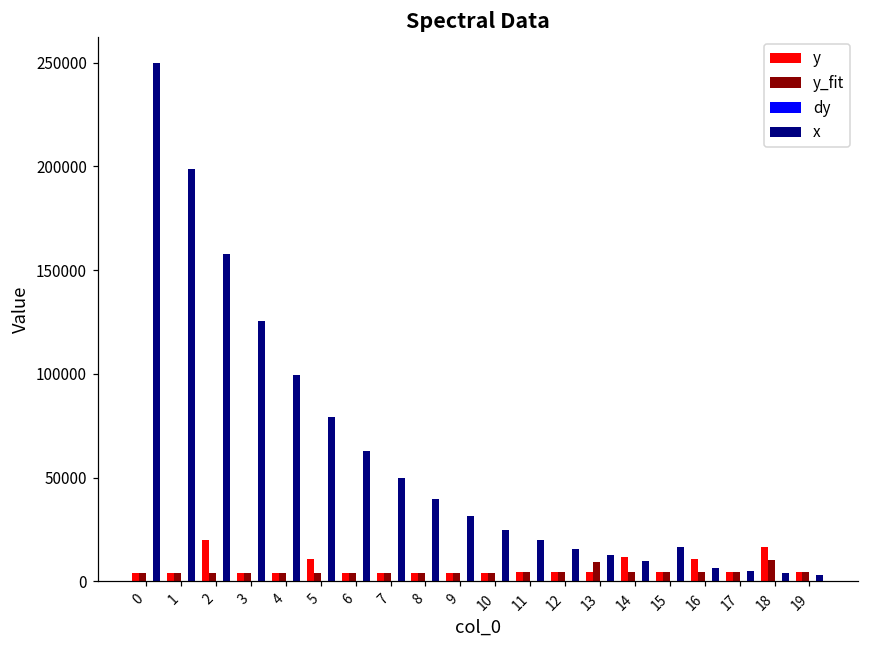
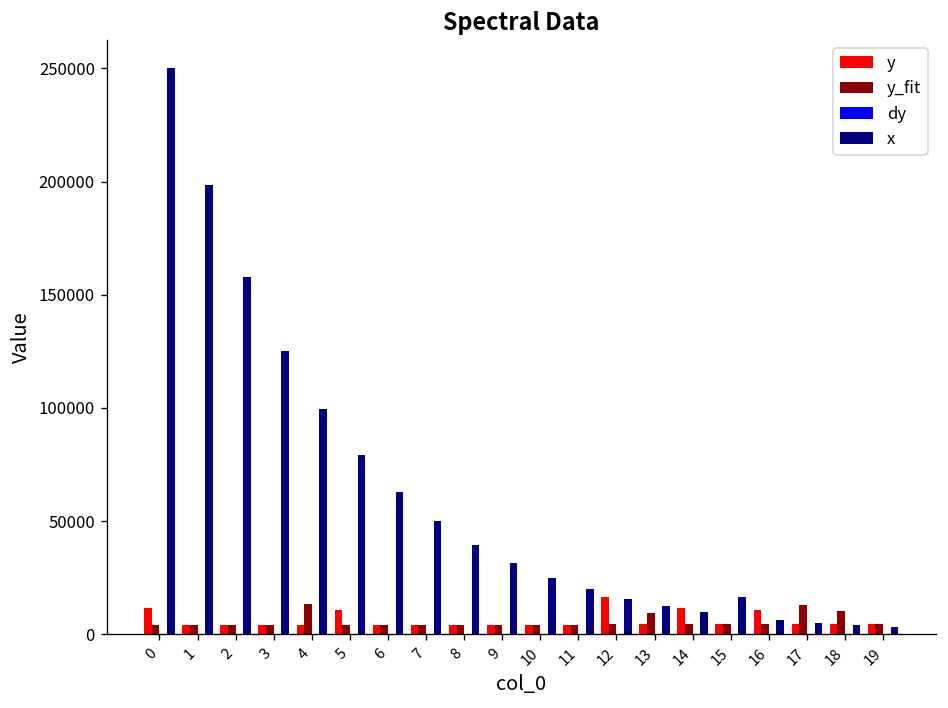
  {
    "y": {
-     "0": 4000,
+     "0": 12000,
      "1": 4000,
-     "2": 20000,
+     "2": 4000,
      "3": 4000,
      "4": 4000,
      "5": 11000,
      "6": 4000,
      "7": 4000,
      "8": 4000,
      "9": 4000,
      "10": 4000,
      "11": 4000,
-     "12": 4000,
+     "12": 16000,
      "13": 4000,
      "14": 12000,
      "15": 4000,
      "16": 11000,
      "17": 5000,
-     "18": 17000,
+     "18": 5000,
      "19": 5000
    },
    "y_fit": {
      "0": 4000,
      "1": 4000,
      "2": 4000,
      "3": 4000,
-     "4": 4000,
+     "4": 13000,
      "5": 4000,
      "6": 4000,
      "7": 4000,
      "8": 4000,
      "9": 4000,
      "10": 4000,
      "11": 4000,
      "12": 4000,
      "13": 9000,
      "14": 4000,
      "15": 4000,
      "16": 5000,
-     "17": 5000,
+     "17": 13000,
      "18": 10000,
      "19": 5000
    },
    "x": {
      "0": 250000,
      "1": 199000,
      "2": 158000,
      "3": 125000,
      "4": 100000,
      "5": 79000,
      "6": 63000,
      "7": 50000,
      "8": 40000,
      "9": 32000,
      "10": 25000,
      "11": 20000,
      "12": 16000,
      "13": 13000,
      "14": 10000,
      "15": 16000,
      "16": 6000,
      "17": 5000,
      "18": 4000,
      "19": 3000
    }
  }
